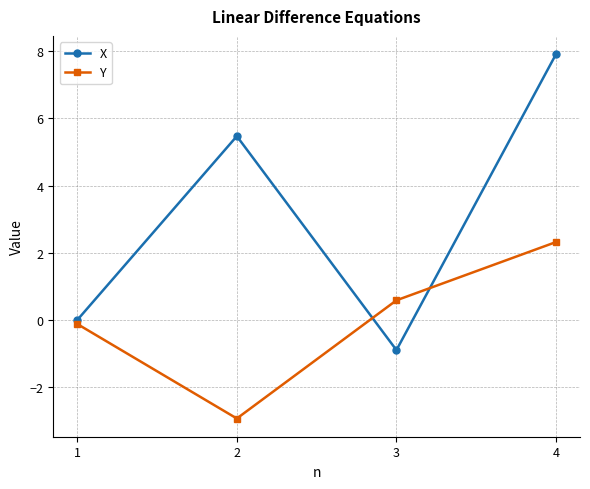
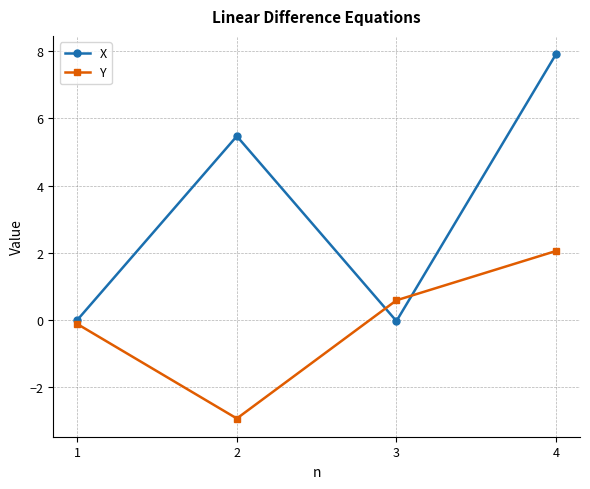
  {
    "X": {
      "1": 0.0,
      "2": 5.5,
-     "3": -0.9,
+     "3": 0.0,
      "4": 7.9
    },
    "Y": {
      "1": -0.1,
      "2": -2.9,
      "3": 0.6,
-     "4": 2.3
+     "4": 2.1
    }
  }
